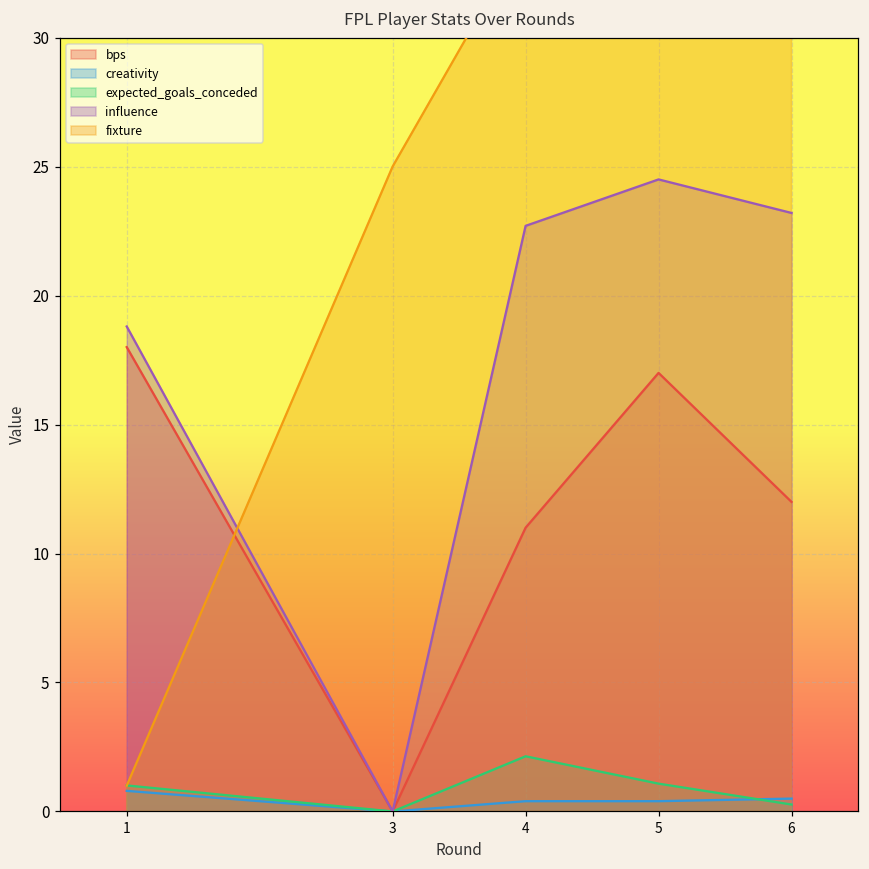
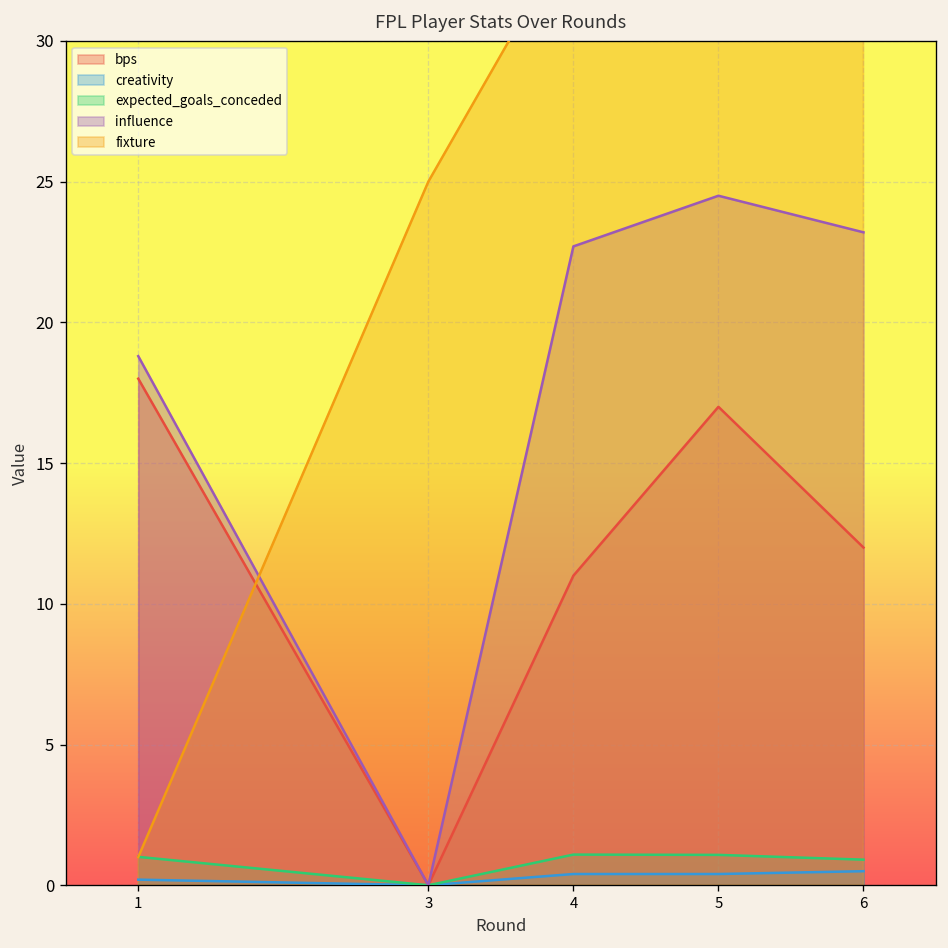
  {
    "creativity": {
-     "1": 0.8,
+     "1": 0.2,
      "4": 0.4,
      "5": 0.4,
      "6": 0.5
    },
    "expected_goals_conceded": {
-     "4": 2.1,
+     "4": 1.1,
      "5": 1.1,
-     "6": 0.3
+     "6": 0.9
    },
    "influence": {
      "1": 18.8,
      "4": 22.7,
      "5": 24.5,
      "6": 23.2
    }
  }
